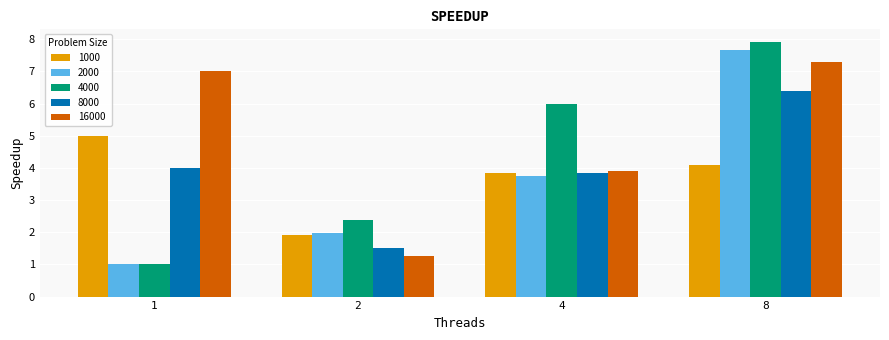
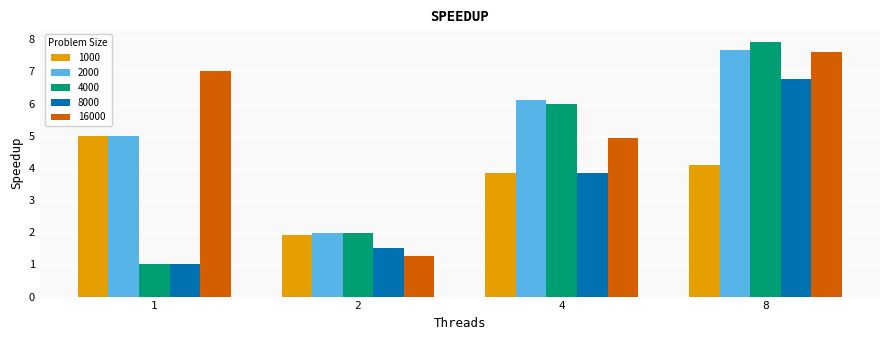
  {
    "1000": {
      "1": 5.0,
      "2": 1.9,
      "4": 3.8,
      "8": 4.1
    },
    "2000": {
-     "1": 1,
+     "1": 5,
      "2": 2.0,
-     "4": 3.7,
+     "4": 6.1,
      "8": 7.7
    },
    "4000": {
      "1": 1.0,
-     "2": 2.4,
+     "2": 2.0,
      "4": 6.0,
      "8": 7.9
    },
    "8000": {
-     "1": 4,
+     "1": 1,
      "2": 1.5,
      "4": 3.9,
-     "8": 6.4
+     "8": 6.8
    },
    "16000": {
      "1": 7.0,
      "2": 1.3,
-     "4": 3.9,
-     "8": 7.3
+     "4": 4.9,
+     "8": 7.6
    }
  }
